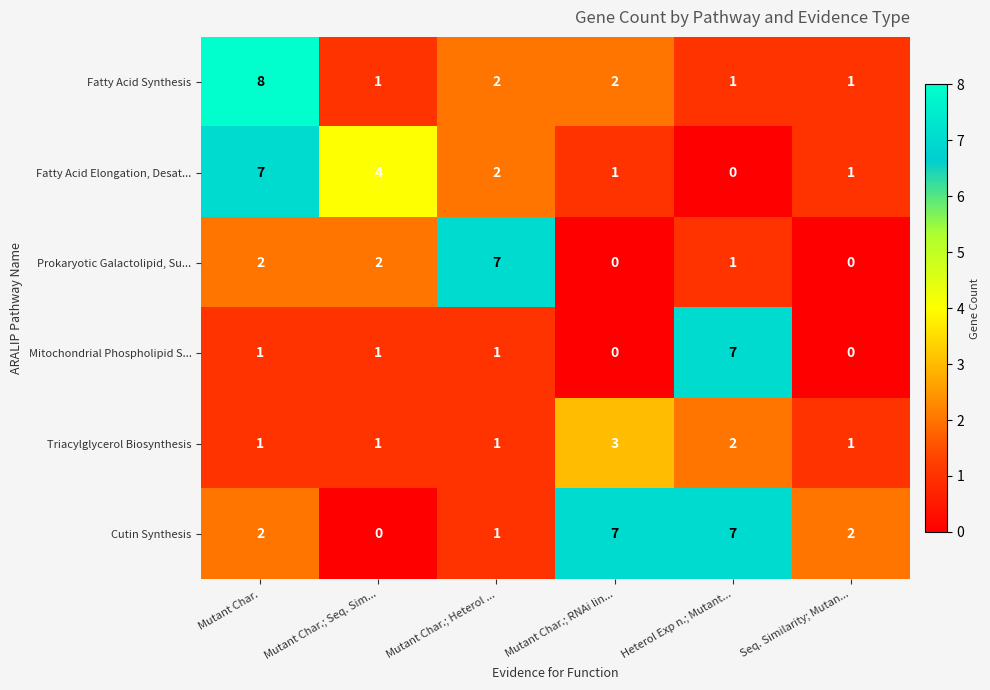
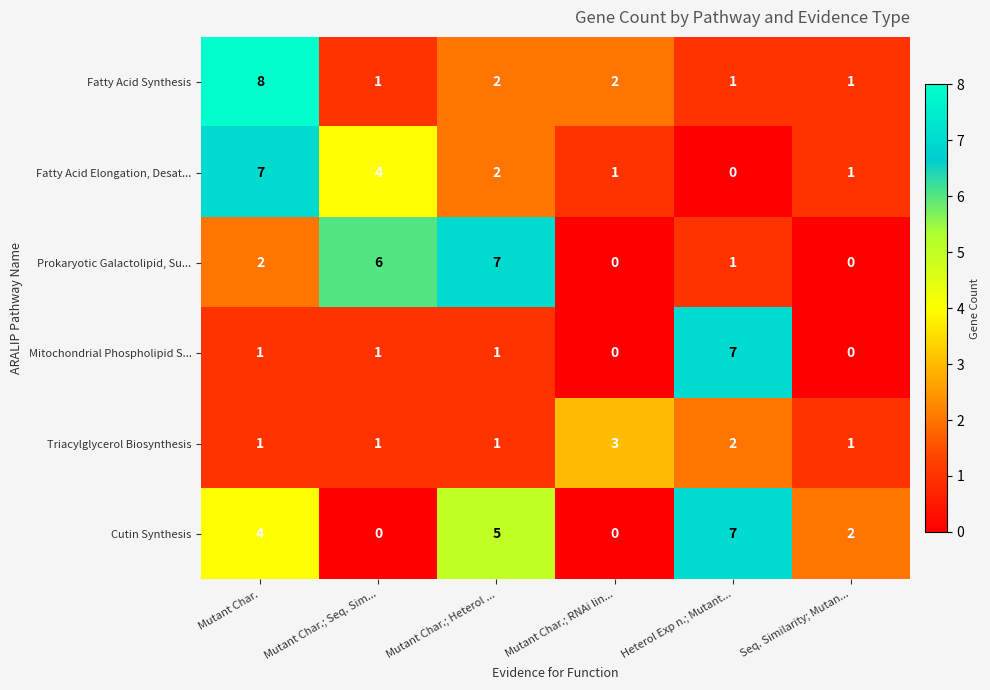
  {
    "Fatty Acid Synthesis": {
      "Mutant Char.": 8,
      "Mutant Char.; Seq. Sim...": 1,
      "Mutant Char.; Heterol ...": 2,
      "Mutant Char.; RNAi lin...": 2,
      "Heterol Exp n.; Mutant...": 1,
      "Seq. Similarity; Mutan...": 1
    },
    "Fatty Acid Elongation, Desat...": {
      "Mutant Char.": 7,
      "Mutant Char.; Seq. Sim...": 4,
      "Mutant Char.; Heterol ...": 2,
      "Mutant Char.; RNAi lin...": 1,
      "Heterol Exp n.; Mutant...": 0,
      "Seq. Similarity; Mutan...": 1
    },
    "Prokaryotic Galactolipid, Su...": {
      "Mutant Char.": 2,
-     "Mutant Char.; Seq. Sim...": 2,
+     "Mutant Char.; Seq. Sim...": 6,
      "Mutant Char.; Heterol ...": 7,
      "Mutant Char.; RNAi lin...": 0,
      "Heterol Exp n.; Mutant...": 1,
      "Seq. Similarity; Mutan...": 0
    },
    "Mitochondrial Phospholipid S...": {
      "Mutant Char.": 1,
      "Mutant Char.; Seq. Sim...": 1,
      "Mutant Char.; Heterol ...": 1,
      "Mutant Char.; RNAi lin...": 0,
      "Heterol Exp n.; Mutant...": 7,
      "Seq. Similarity; Mutan...": 0
    },
    "Triacylglycerol Biosynthesis": {
      "Mutant Char.": 1,
      "Mutant Char.; Seq. Sim...": 1,
      "Mutant Char.; Heterol ...": 1,
      "Mutant Char.; RNAi lin...": 3,
      "Heterol Exp n.; Mutant...": 2,
      "Seq. Similarity; Mutan...": 1
    },
    "Cutin Synthesis": {
-     "Mutant Char.": 2,
+     "Mutant Char.": 4,
      "Mutant Char.; Seq. Sim...": 0,
-     "Mutant Char.; Heterol ...": 1,
-     "Mutant Char.; RNAi lin...": 7,
+     "Mutant Char.; Heterol ...": 5,
+     "Mutant Char.; RNAi lin...": 0,
      "Heterol Exp n.; Mutant...": 7,
      "Seq. Similarity; Mutan...": 2
    }
  }
